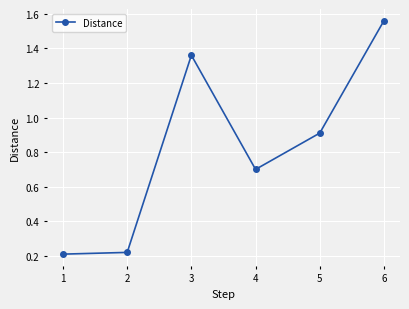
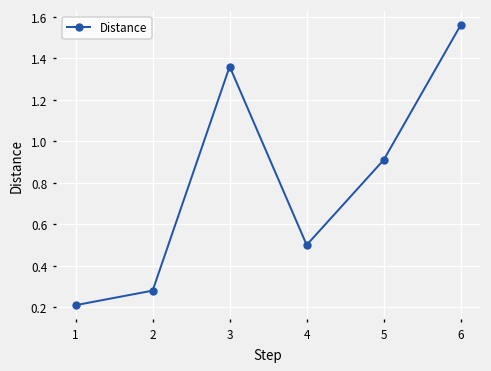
  {
    "1": 0.21,
-   "2": 0.22,
+   "2": 0.28,
    "3": 1.36,
-   "4": 0.7,
+   "4": 0.5,
    "5": 0.91,
    "6": 1.56
  }
